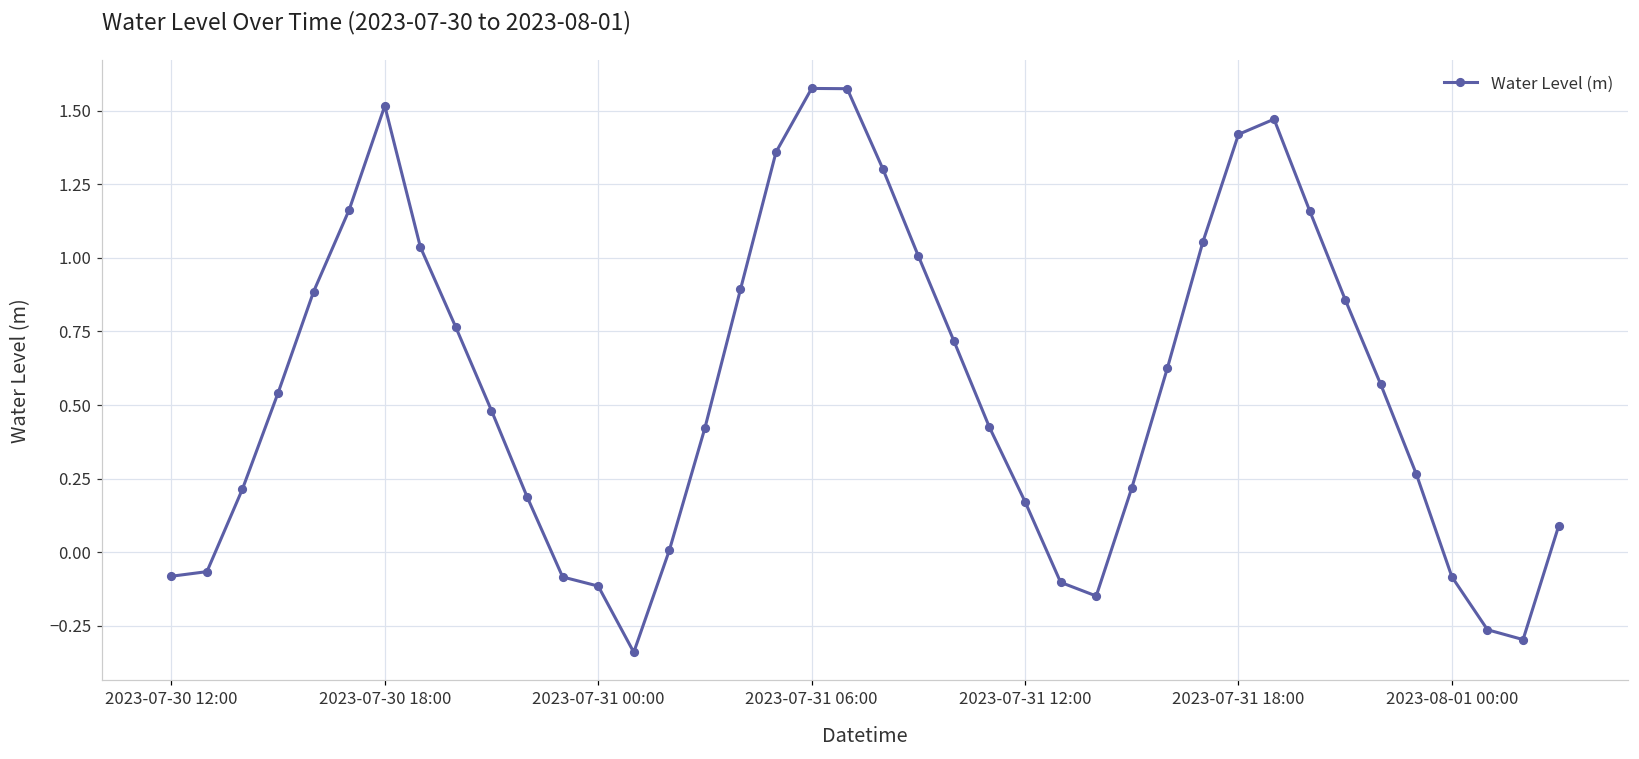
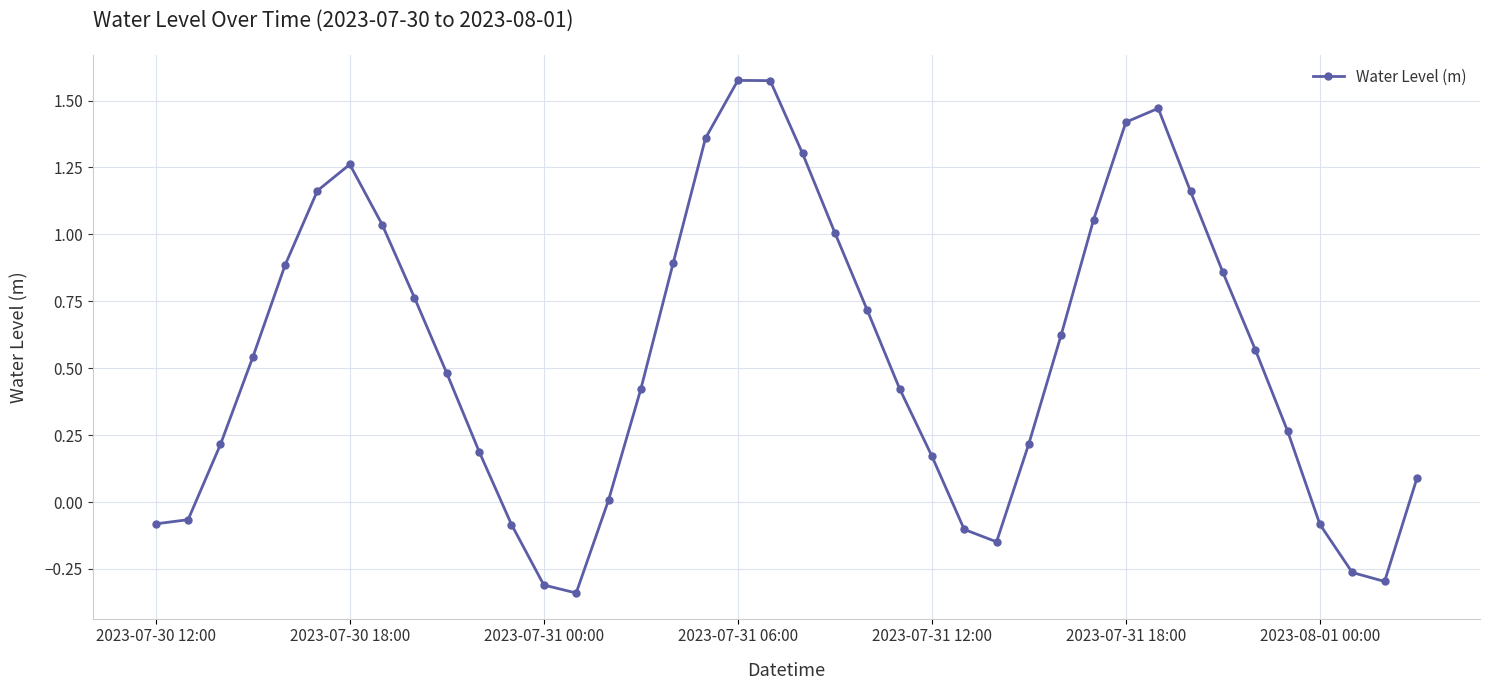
  {
    "2023-07-30 12:00": -0.08,
-   "2023-07-30 18:00": 1.52,
-   "2023-07-31 00:00": -0.11,
+   "2023-07-30 18:00": 1.26,
+   "2023-07-31 00:00": -0.31,
    "2023-07-31 06:00": 1.58,
    "2023-07-31 12:00": 0.17,
    "2023-07-31 18:00": 1.42,
    "2023-08-01 00:00": -0.08
  }
